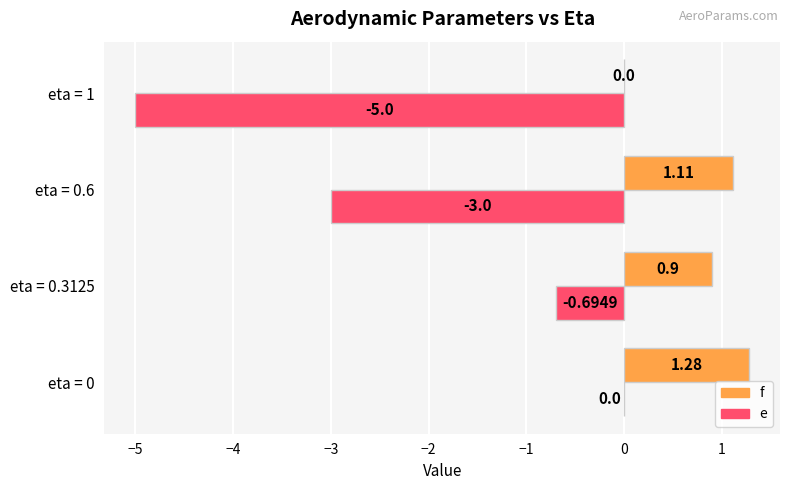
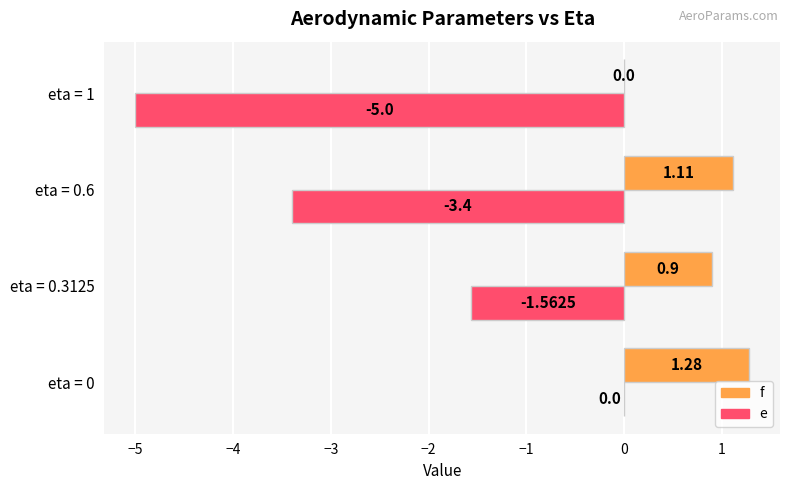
  {
    "f": {
      "eta = 1": 0.0,
      "eta = 0.6": 1.11,
      "eta = 0.3125": 0.9,
      "eta = 0": 1.28
    },
    "e": {
      "eta = 1": -5.0,
-     "eta = 0.6": -3.0,
-     "eta = 0.3125": -0.6949,
+     "eta = 0.6": -3.4,
+     "eta = 0.3125": -1.5625,
      "eta = 0": 0.0
    }
  }
